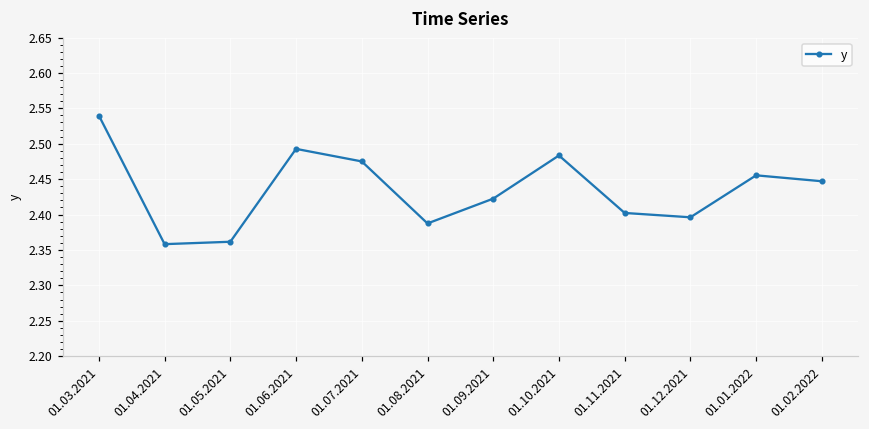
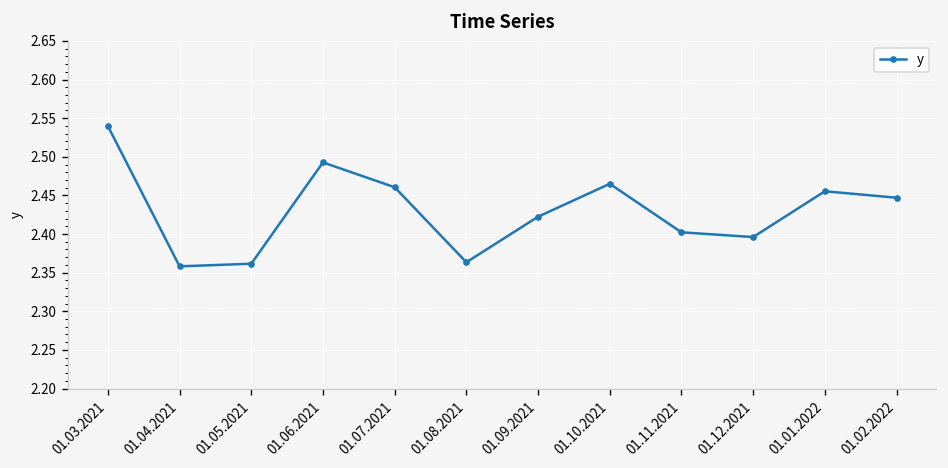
  {
    "01.03.2021": 2.54,
    "01.04.2021": 2.36,
    "01.05.2021": 2.36,
    "01.06.2021": 2.49,
-   "01.07.2021": 2.48,
-   "01.08.2021": 2.39,
+   "01.07.2021": 2.46,
+   "01.08.2021": 2.36,
    "01.09.2021": 2.42,
-   "01.10.2021": 2.48,
+   "01.10.2021": 2.47,
    "01.11.2021": 2.40,
    "01.12.2021": 2.40,
    "01.01.2022": 2.46,
    "01.02.2022": 2.45
  }
